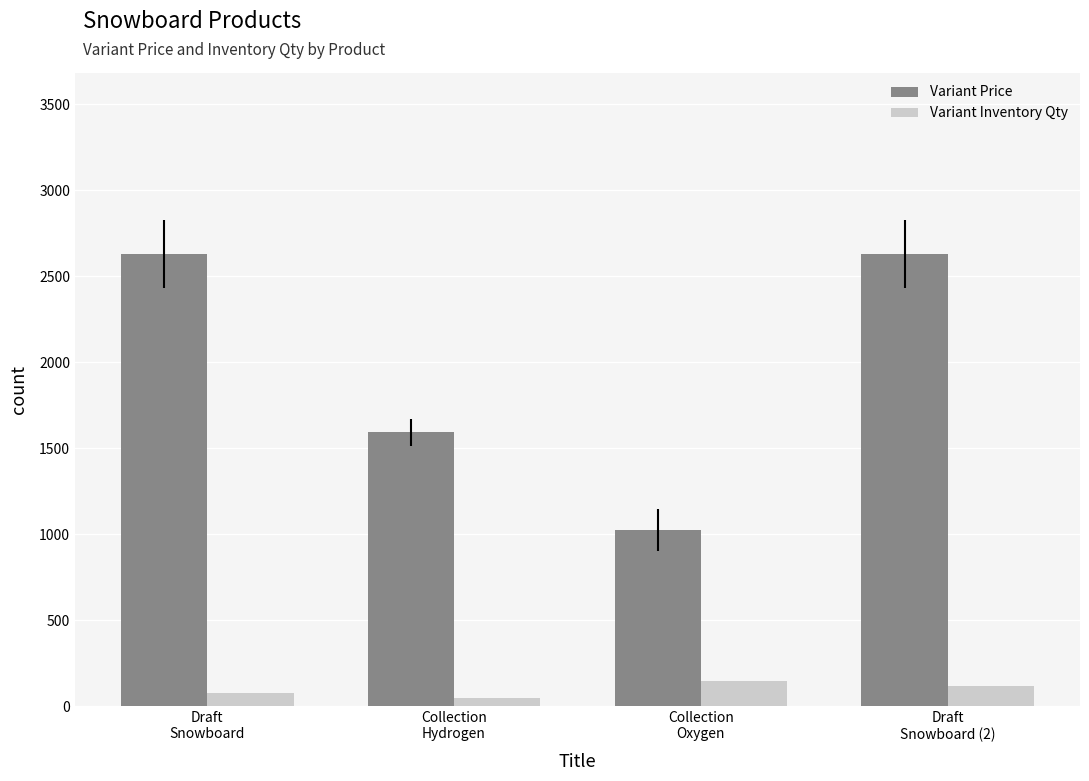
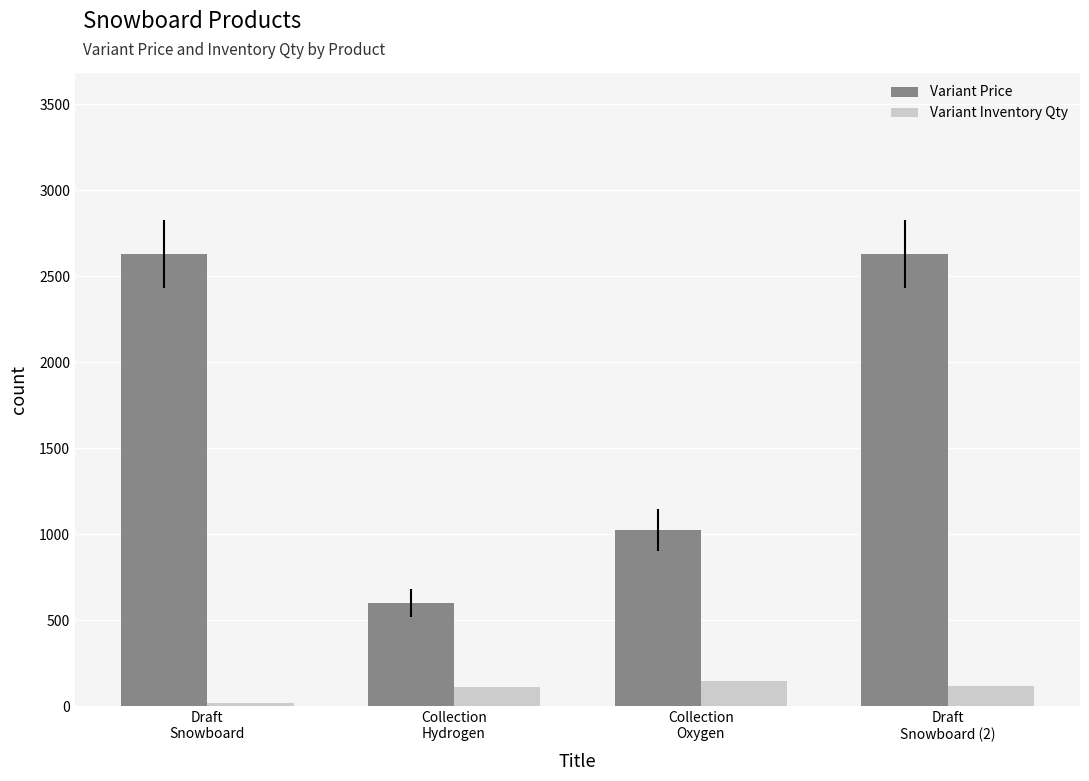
  {
    "Variant Price": {
      "Draft Snowboard": 2630,
-     "Collection Hydrogen": 1590,
+     "Collection Hydrogen": 600,
      "Collection Oxygen": 1030,
      "Draft Snowboard (2)": 2630
    },
    "Variant Inventory Qty": {
-     "Draft Snowboard": 80,
-     "Collection Hydrogen": 50,
+     "Draft Snowboard": 20,
+     "Collection Hydrogen": 110,
      "Collection Oxygen": 150,
      "Draft Snowboard (2)": 120
    }
  }
